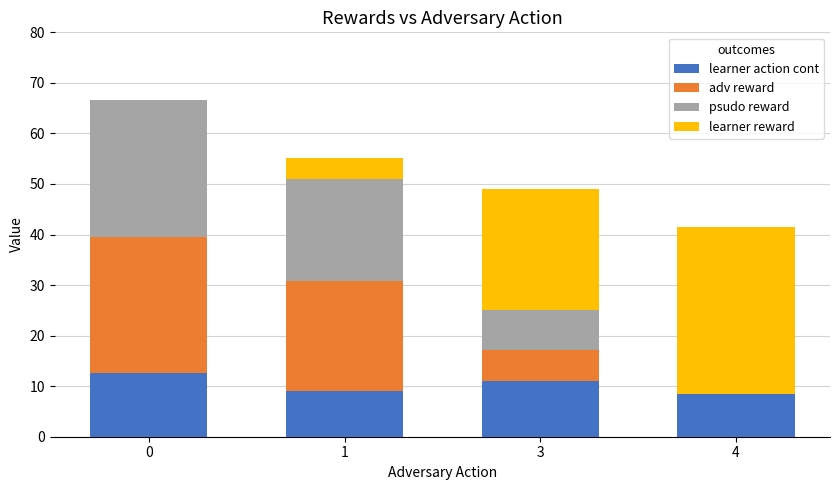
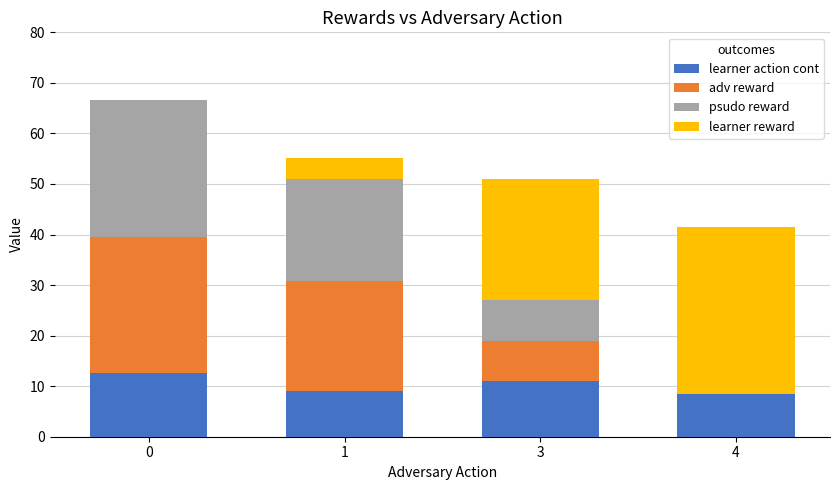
  {
    "learner action cont": {
      "0": 13,
      "1": 9,
      "3": 11,
      "4": 9
    },
    "adv reward": {
      "0": 27,
      "1": 22,
-     "3": 6,
+     "3": 8,
      "4": 0
    },
    "psudo reward": {
      "0": 27,
      "1": 20,
      "3": 8,
      "4": 0
    },
    "learner reward": {
      "0": 0,
      "1": 4,
      "3": 24,
      "4": 33
    }
  }
